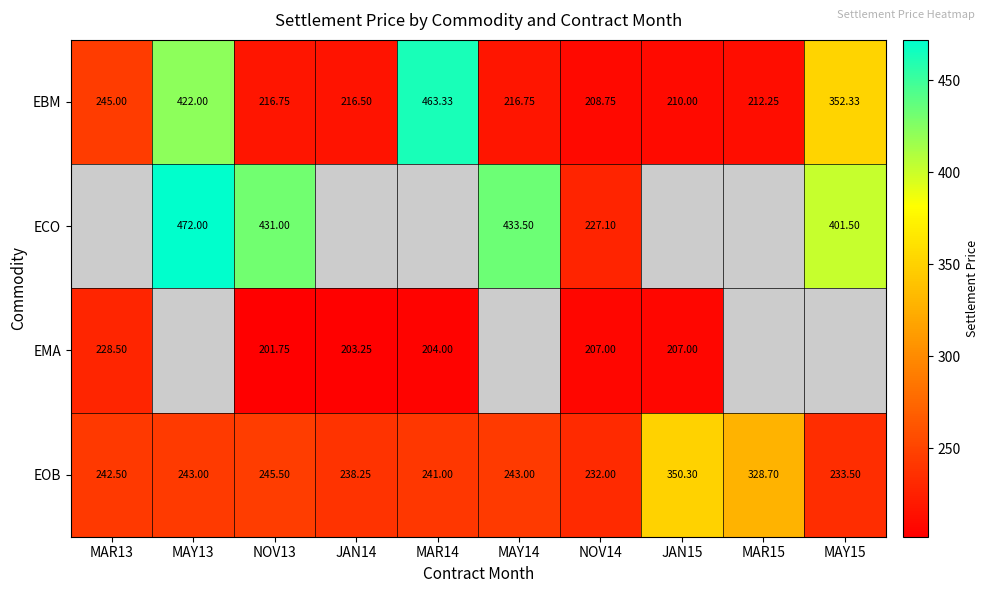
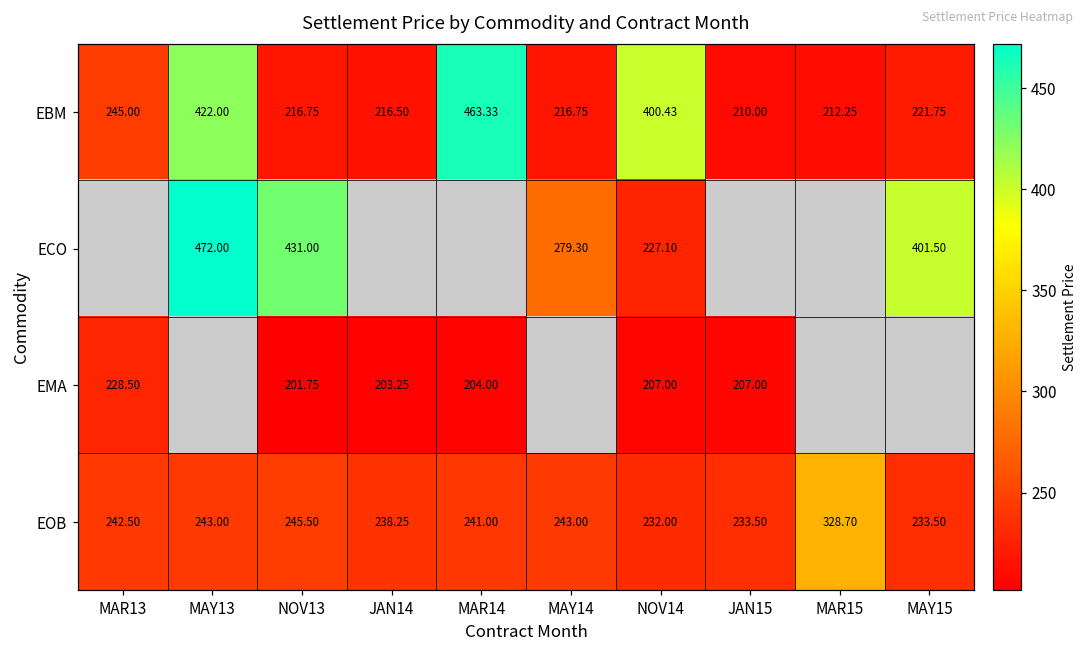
  {
    "EBM": {
      "MAR13": 245.00,
      "MAY13": 422.00,
      "NOV13": 216.75,
      "JAN14": 216.50,
      "MAR14": 463.33,
      "MAY14": 216.75,
-     "NOV14": 208.75,
+     "NOV14": 400.43,
      "JAN15": 210.00,
      "MAR15": 212.25,
-     "MAY15": 352.33
+     "MAY15": 221.75
    },
    "ECO": {
      "MAY13": 472.00,
      "NOV13": 431.00,
-     "MAY14": 433.50,
+     "MAY14": 279.30,
      "NOV14": 227.10,
      "MAY15": 401.50
    },
    "EMA": {
      "MAR13": 228.50,
      "NOV13": 201.75,
      "JAN14": 203.25,
      "MAR14": 204.00,
      "NOV14": 207.00,
      "JAN15": 207.00
    },
    "EOB": {
      "MAR13": 242.50,
      "MAY13": 243.00,
      "NOV13": 245.50,
      "JAN14": 238.25,
      "MAR14": 241.00,
      "MAY14": 243.00,
      "NOV14": 232.00,
-     "JAN15": 350.30,
+     "JAN15": 233.50,
      "MAR15": 328.70,
      "MAY15": 233.50
    }
  }
